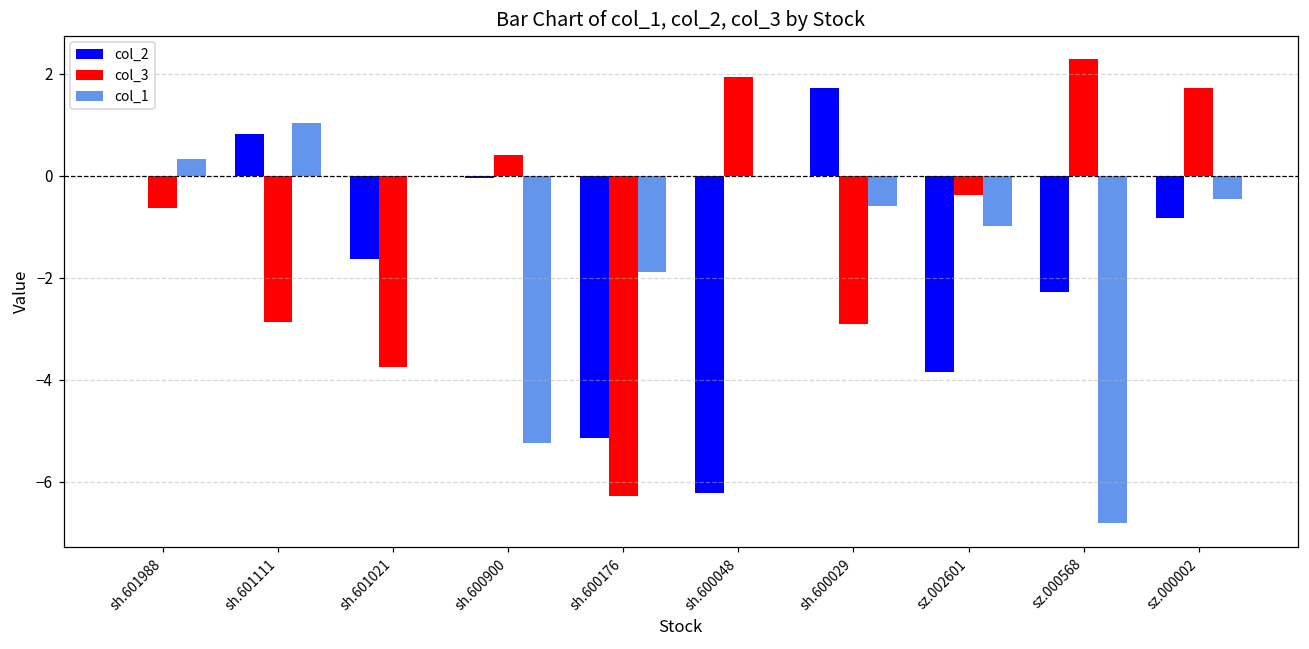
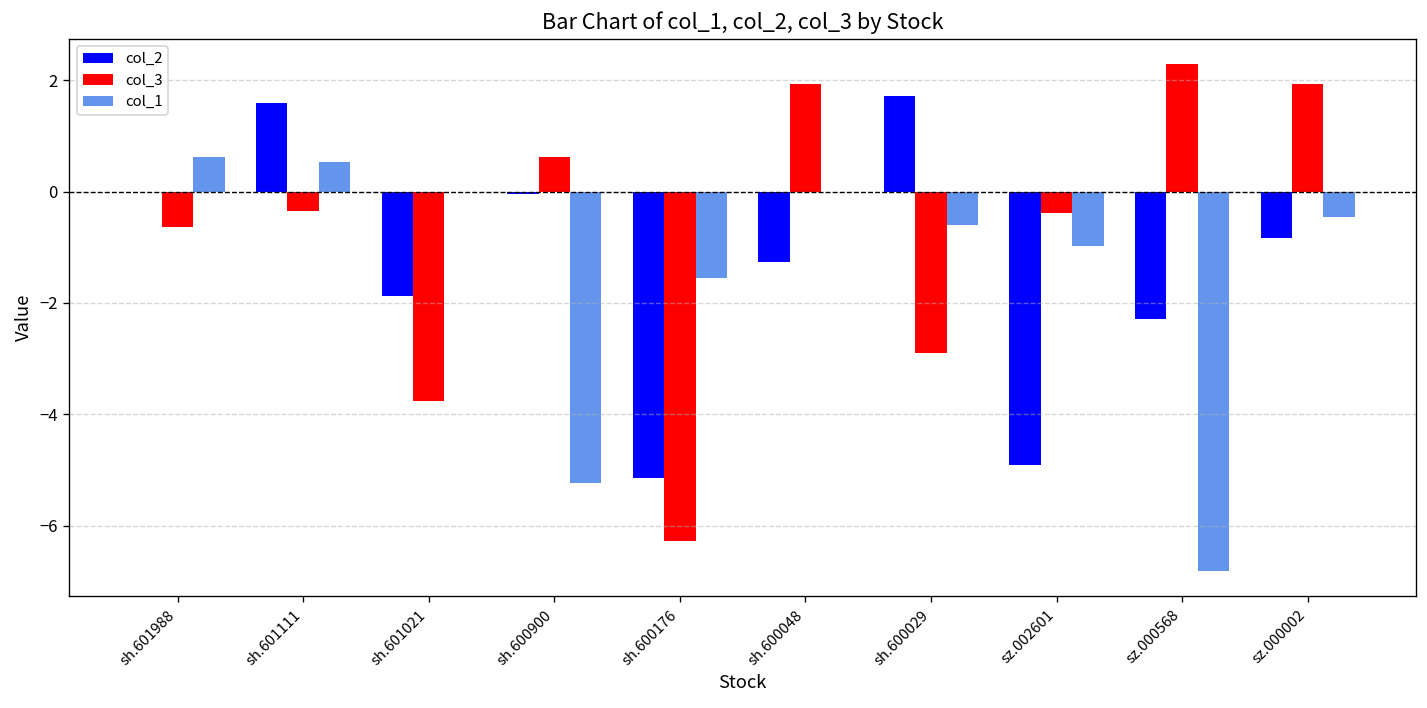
  {
    "col_2": {
      "sh.601988": 0.0,
-     "sh.601111": 0.8,
-     "sh.601021": -1.6,
+     "sh.601111": 1.6,
+     "sh.601021": -1.9,
      "sh.600176": -5.1,
-     "sh.600048": -6.2,
+     "sh.600048": -1.3,
      "sh.600029": 1.7,
-     "sz.002601": -3.9,
+     "sz.002601": -4.9,
      "sz.000568": -2.3,
      "sz.000002": -0.8
    },
    "col_3": {
      "sh.601988": -0.6,
-     "sh.601111": -2.9,
+     "sh.601111": -0.3,
      "sh.601021": -3.8,
-     "sh.600900": 0.4,
+     "sh.600900": 0.6,
      "sh.600176": -6.3,
      "sh.600048": 1.9,
      "sh.600029": -2.9,
      "sz.002601": -0.4,
      "sz.000568": 2.3,
-     "sz.000002": 1.7
+     "sz.000002": 1.9
    },
    "col_1": {
-     "sh.601988": 0.3,
-     "sh.601111": 1.0,
+     "sh.601988": 0.6,
+     "sh.601111": 0.5,
      "sh.601021": 0.0,
      "sh.600900": -5.2,
-     "sh.600176": -1.9,
+     "sh.600176": -1.6,
      "sh.600048": 0.0,
      "sh.600029": -0.6,
      "sz.002601": -1.0,
      "sz.000568": -6.8,
      "sz.000002": -0.5
    }
  }
